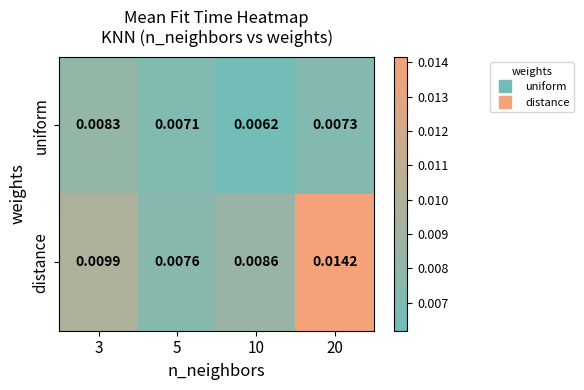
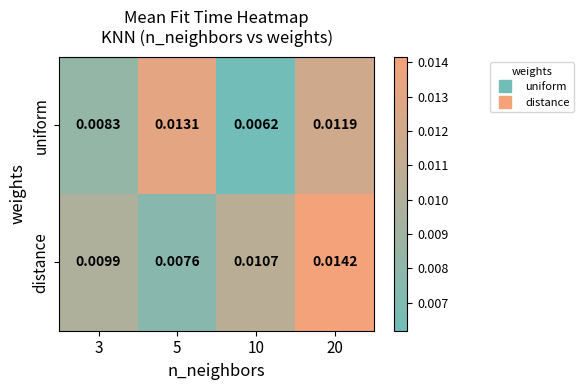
  {
    "uniform": {
      "3": 0.0083,
-     "5": 0.0071,
+     "5": 0.0131,
      "10": 0.0062,
-     "20": 0.0073
+     "20": 0.0119
    },
    "distance": {
      "3": 0.0099,
      "5": 0.0076,
-     "10": 0.0086,
+     "10": 0.0107,
      "20": 0.0142
    }
  }
